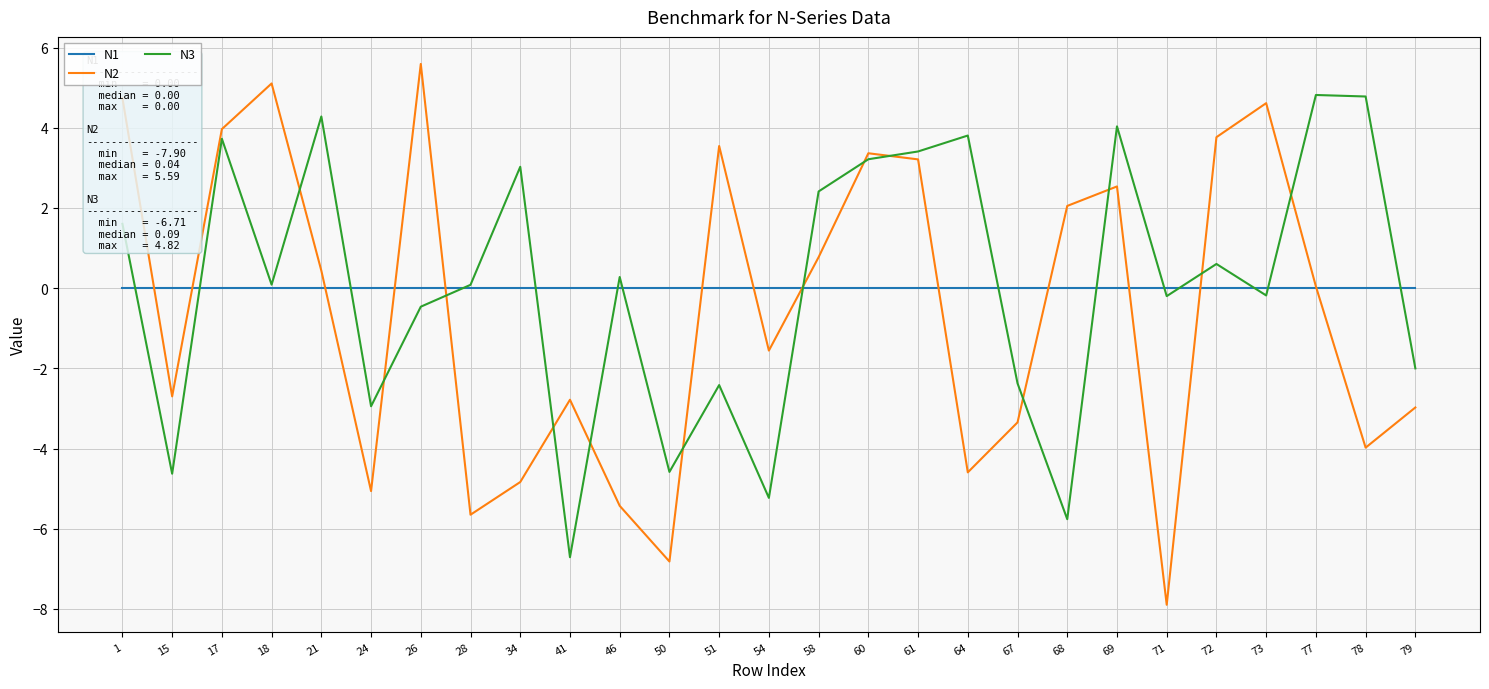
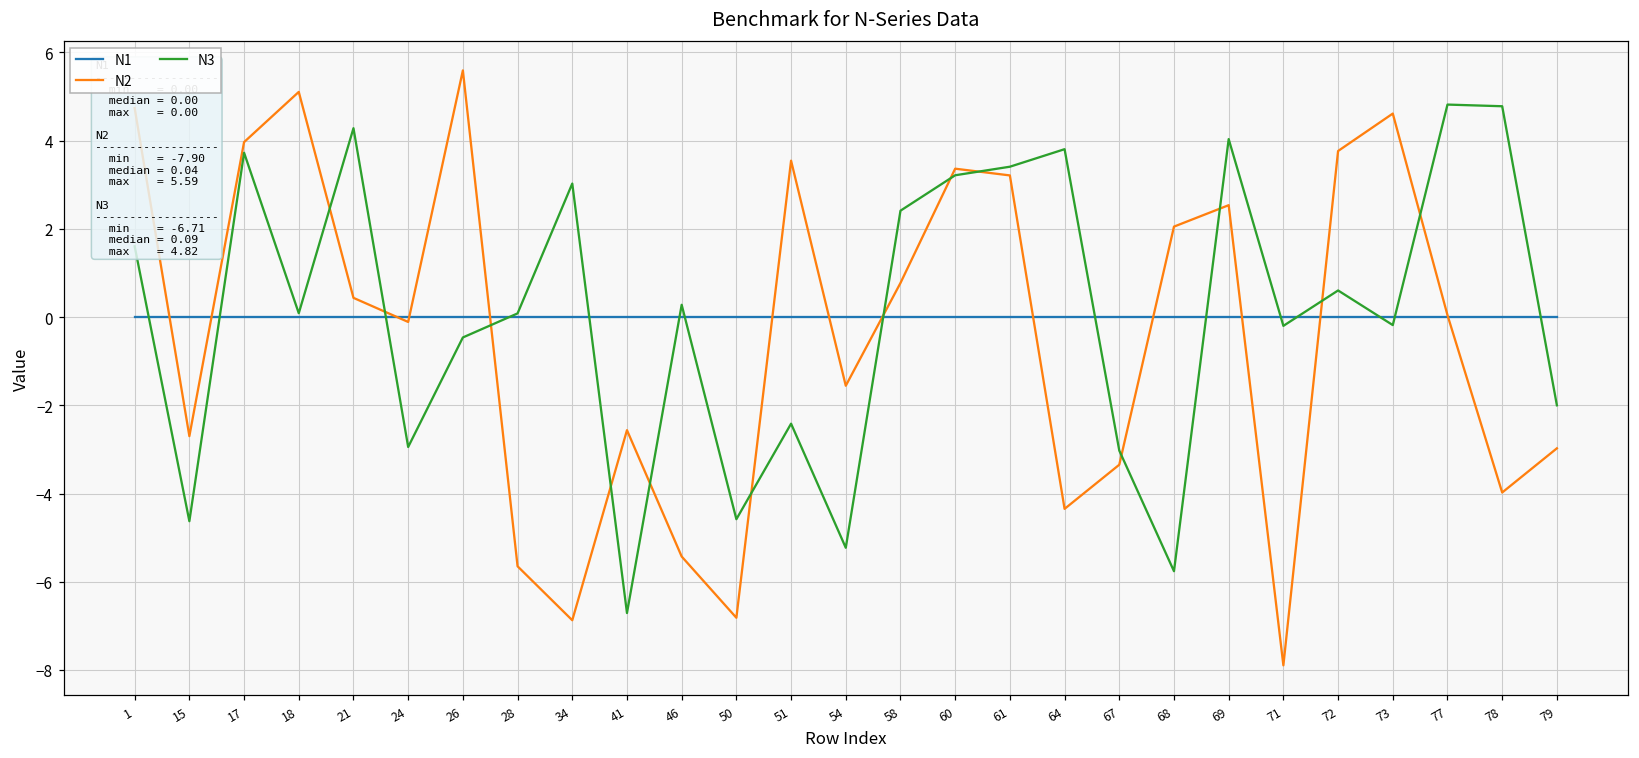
  {
    "N1": {
      "1": 0.0,
      "15": 0.0,
      "17": 0.0,
      "18": 0.0,
      "21": 0.0,
      "24": 0.0,
      "26": 0.0,
      "28": 0.0,
      "34": 0.0,
      "41": 0.0,
      "46": 0.0,
      "50": 0.0,
      "51": 0.0,
      "54": 0.0,
      "58": 0.0,
      "60": 0.0,
      "61": 0.0,
      "64": 0.0,
      "67": 0.0,
      "68": 0.0,
      "69": 0.0,
      "71": 0.0,
      "72": 0.0,
      "73": 0.0,
      "78": 0.0,
      "79": 0.0
    },
    "N2": {
      "15": -2.7,
      "17": 4.0,
      "18": 5.1,
      "21": 0.4,
-     "24": -5.1,
+     "24": -0.1,
      "26": 5.6,
      "28": -5.6,
-     "34": -4.8,
-     "41": -2.8,
+     "34": -6.9,
+     "41": -2.6,
      "46": -5.4,
      "50": -6.8,
      "51": 3.5,
      "54": -1.6,
      "58": 0.8,
      "60": 3.4,
      "61": 3.2,
-     "64": -4.6,
+     "64": -4.3,
      "67": -3.3,
      "68": 2.1,
      "69": 2.5,
      "71": -7.9,
      "72": 3.8,
      "73": 4.6,
      "78": -4.0,
      "79": -3.0
    },
    "N3": {
      "15": -4.6,
      "17": 3.7,
      "18": 0.1,
      "21": 4.3,
      "24": -2.9,
      "26": -0.5,
      "28": 0.1,
      "34": 3.0,
      "41": -6.7,
      "46": 0.3,
      "50": -4.6,
      "51": -2.4,
      "54": -5.2,
      "58": 2.4,
      "60": 3.2,
      "61": 3.4,
      "64": 3.8,
-     "67": -2.4,
+     "67": -3.0,
      "68": -5.8,
      "69": 4.0,
      "71": -0.2,
      "72": 0.6,
      "73": -0.2,
      "77": 4.8,
      "78": 4.8,
      "79": -2.0
    }
  }
